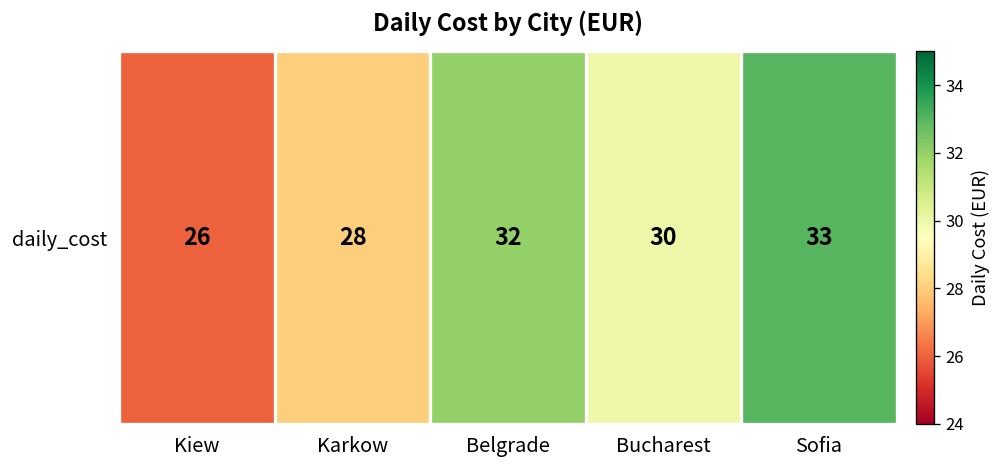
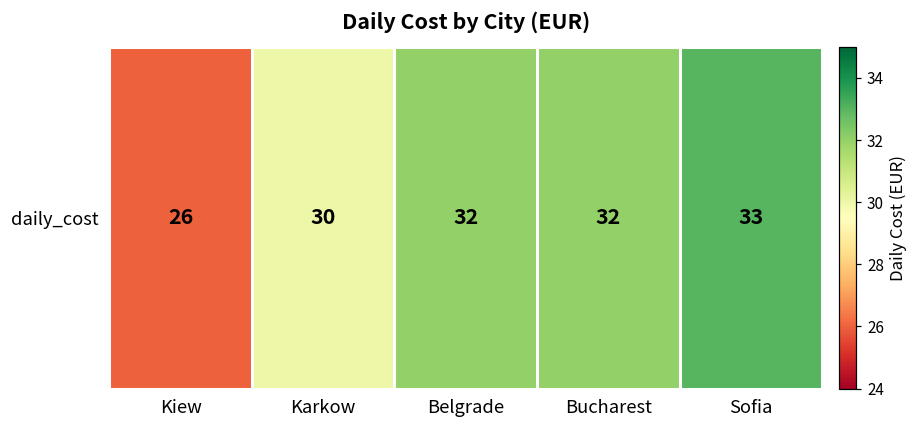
  {
    "daily_cost": {
      "Kiew": 26,
-     "Karkow": 28,
+     "Karkow": 30,
      "Belgrade": 32,
-     "Bucharest": 30,
+     "Bucharest": 32,
      "Sofia": 33
    }
  }
